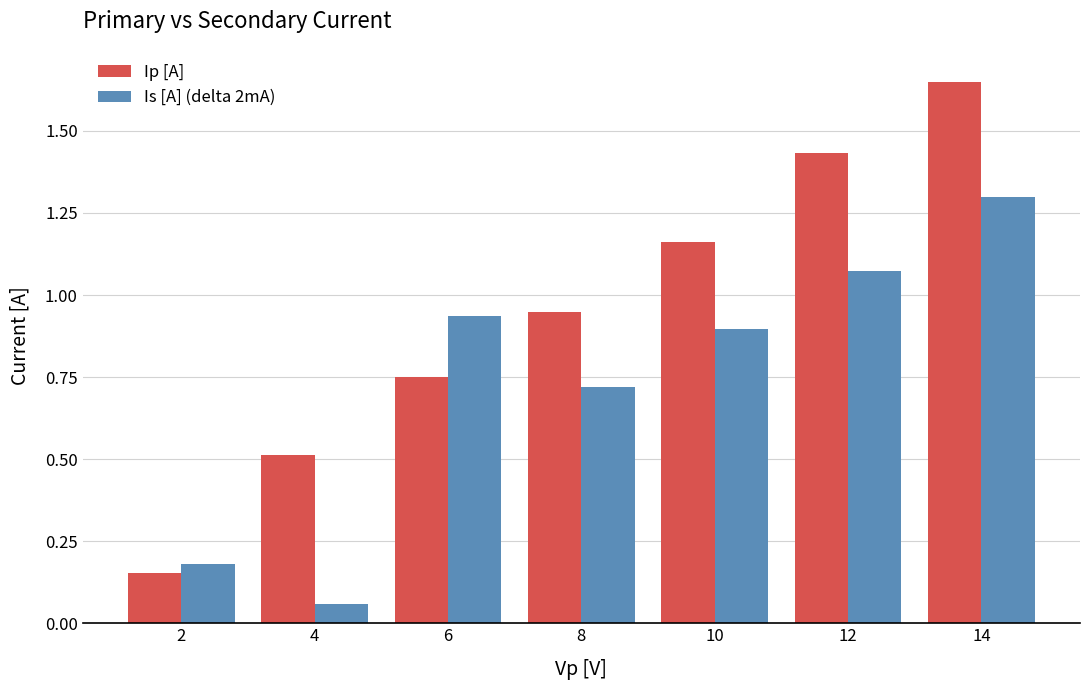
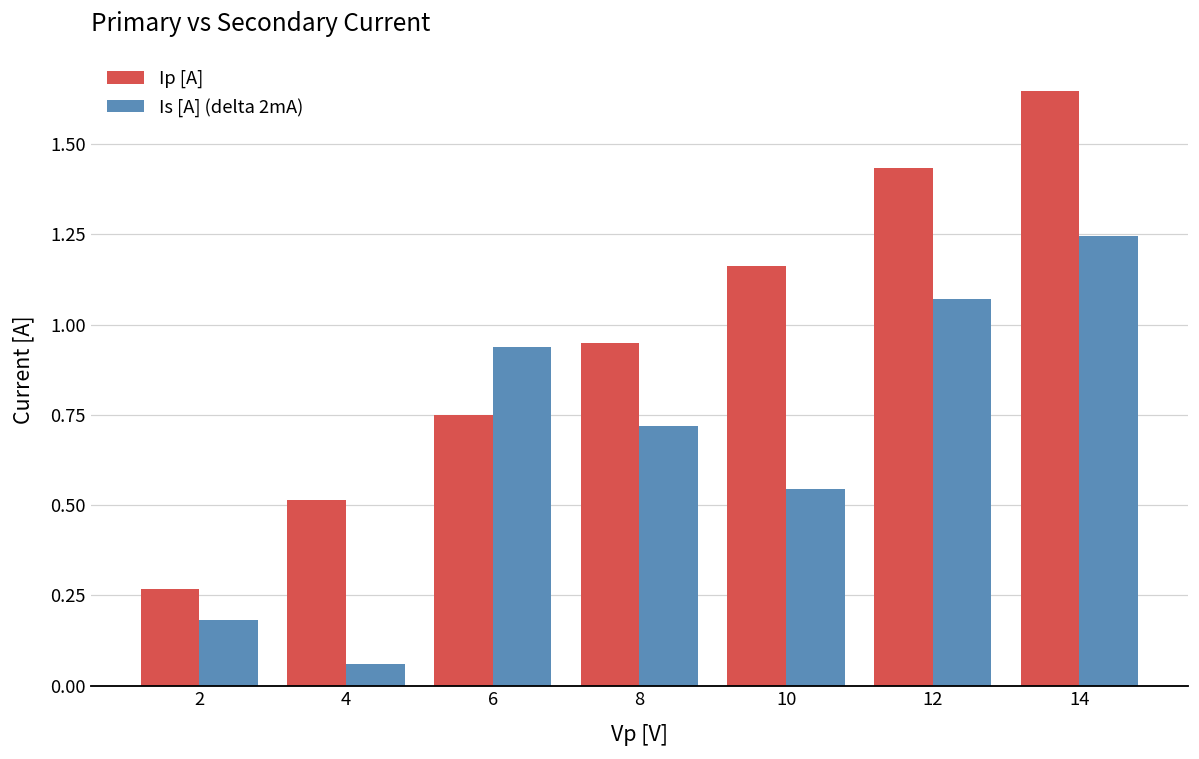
  {
    "Ip [A]": {
-     "2": 0.15,
+     "2": 0.27,
      "4": 0.51,
      "6": 0.75,
      "8": 0.95,
      "10": 1.16,
      "12": 1.43,
      "14": 1.65
    },
    "Is [A] (delta 2mA)": {
      "2": 0.18,
      "4": 0.06,
      "6": 0.94,
      "8": 0.72,
-     "10": 0.90,
+     "10": 0.55,
      "12": 1.07,
-     "14": 1.30
+     "14": 1.24
    }
  }
